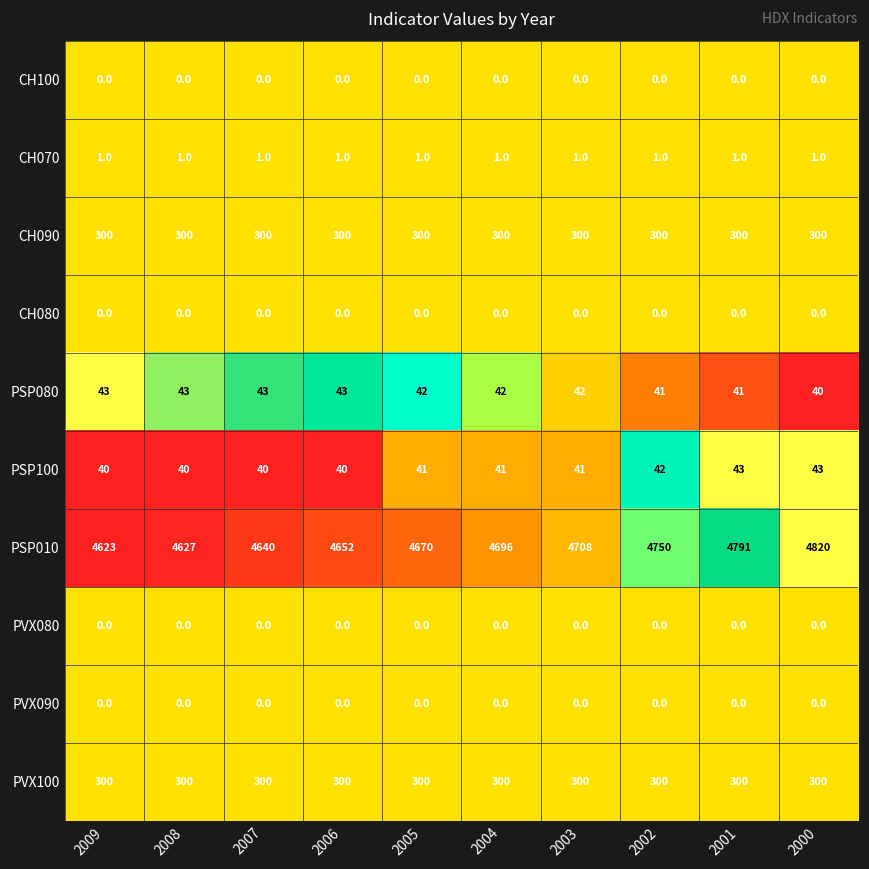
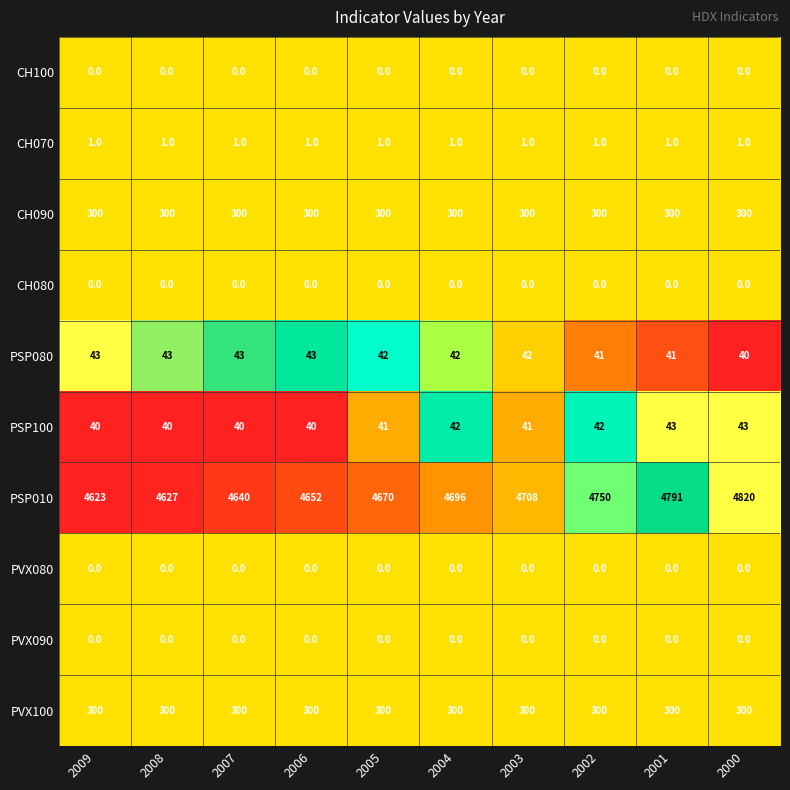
  {
    "CH100": {
      "2009": 0.0,
      "2008": 0.0,
      "2007": 0.0,
      "2006": 0.0,
      "2005": 0.0,
      "2004": 0.0,
      "2003": 0.0,
      "2002": 0.0,
      "2001": 0.0,
      "2000": 0.0
    },
    "CH070": {
      "2009": 1.0,
      "2008": 1.0,
      "2007": 1.0,
      "2006": 1.0,
      "2005": 1.0,
      "2004": 1.0,
      "2003": 1.0,
      "2002": 1.0,
      "2001": 1.0,
      "2000": 1.0
    },
    "CH090": {
      "2009": 300,
      "2008": 300,
      "2007": 300,
      "2006": 300,
      "2005": 300,
      "2004": 300,
      "2003": 300,
      "2002": 300,
      "2001": 300,
      "2000": 300
    },
    "CH080": {
      "2009": 0.0,
      "2008": 0.0,
      "2007": 0.0,
      "2006": 0.0,
      "2005": 0.0,
      "2004": 0.0,
      "2003": 0.0,
      "2002": 0.0,
      "2001": 0.0,
      "2000": 0.0
    },
    "PSP080": {
      "2009": 43,
      "2008": 43,
      "2007": 43,
      "2006": 43,
      "2005": 42,
      "2004": 42,
      "2003": 42,
      "2002": 41,
      "2001": 41,
      "2000": 40
    },
    "PSP100": {
      "2009": 40,
      "2008": 40,
      "2007": 40,
      "2006": 40,
      "2005": 41,
-     "2004": 41,
+     "2004": 42,
      "2003": 41,
      "2002": 42,
      "2001": 43,
      "2000": 43
    },
    "PSP010": {
      "2009": 4623,
      "2008": 4627,
      "2007": 4640,
      "2006": 4652,
      "2005": 4670,
      "2004": 4696,
      "2003": 4708,
      "2002": 4750,
      "2001": 4791,
      "2000": 4820
    },
    "PVX080": {
      "2009": 0.0,
      "2008": 0.0,
      "2007": 0.0,
      "2006": 0.0,
      "2005": 0.0,
      "2004": 0.0,
      "2003": 0.0,
      "2002": 0.0,
      "2001": 0.0,
      "2000": 0.0
    },
    "PVX090": {
      "2009": 0.0,
      "2008": 0.0,
      "2007": 0.0,
      "2006": 0.0,
      "2005": 0.0,
      "2004": 0.0,
      "2003": 0.0,
      "2002": 0.0,
      "2001": 0.0,
      "2000": 0.0
    },
    "PVX100": {
      "2009": 300,
      "2008": 300,
      "2007": 300,
      "2006": 300,
      "2005": 300,
      "2004": 300,
      "2003": 300,
      "2002": 300,
      "2001": 300,
      "2000": 300
    }
  }
